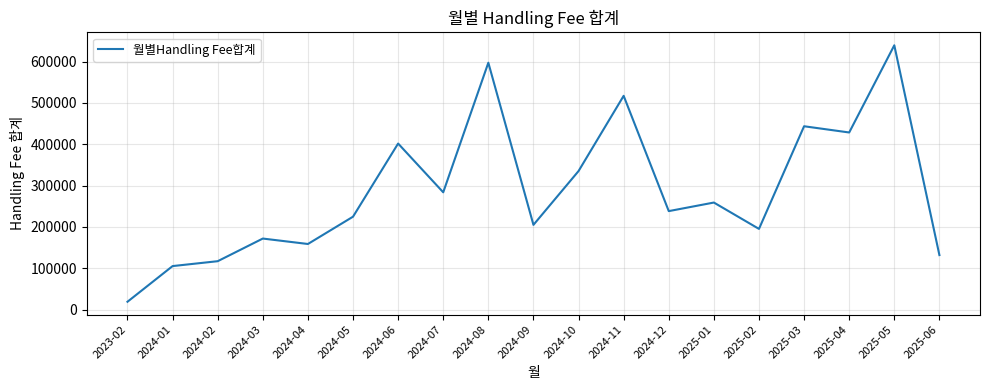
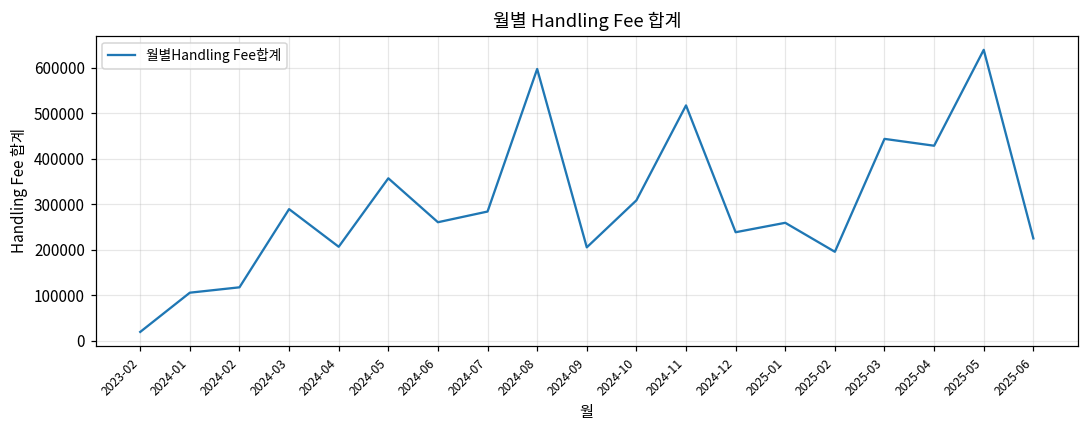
  {
    "2023-02": 20000,
    "2024-01": 110000,
    "2024-02": 120000,
-   "2024-03": 170000,
-   "2024-04": 160000,
-   "2024-05": 220000,
-   "2024-06": 400000,
+   "2024-03": 290000,
+   "2024-04": 210000,
+   "2024-05": 360000,
+   "2024-06": 260000,
    "2024-07": 280000,
    "2024-08": 600000,
    "2024-09": 200000,
-   "2024-10": 340000,
+   "2024-10": 310000,
    "2024-11": 520000,
    "2024-12": 240000,
    "2025-01": 260000,
    "2025-02": 200000,
    "2025-03": 440000,
    "2025-04": 430000,
    "2025-05": 640000,
-   "2025-06": 130000
+   "2025-06": 220000
  }
